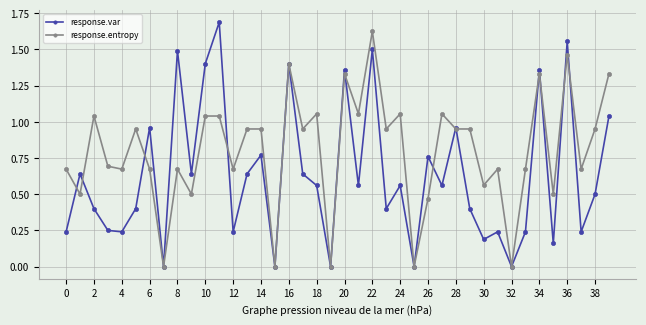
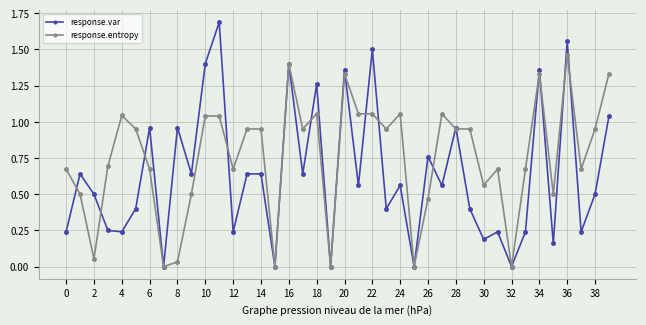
  {
    "response.var": {
      "0": 0.24,
-     "2": 0.4,
+     "2": 0.5,
      "4": 0.24,
      "6": 0.96,
-     "8": 1.49,
+     "8": 0.96,
      "10": 1.40,
      "12": 0.24,
-     "14": 0.77,
-     "18": 0.56,
+     "14": 0.64,
+     "18": 1.26,
      "20": 1.36,
      "22": 1.50,
      "24": 0.56,
      "26": 0.76,
      "30": 0.19,
      "34": 1.36,
      "36": 1.56,
      "38": 0.50
    },
    "response.entropy": {
      "0": 0.67,
-     "2": 1.04,
-     "4": 0.67,
+     "2": 0.05,
+     "4": 1.04,
      "6": 0.67,
-     "8": 0.67,
+     "8": 0.03,
      "10": 1.04,
      "12": 0.67,
      "14": 0.95,
      "18": 1.05,
      "20": 1.33,
-     "22": 1.62,
+     "22": 1.05,
      "24": 1.05,
      "26": 0.47,
      "30": 0.56,
      "34": 1.33,
      "36": 1.46,
      "38": 0.95
    }
  }
